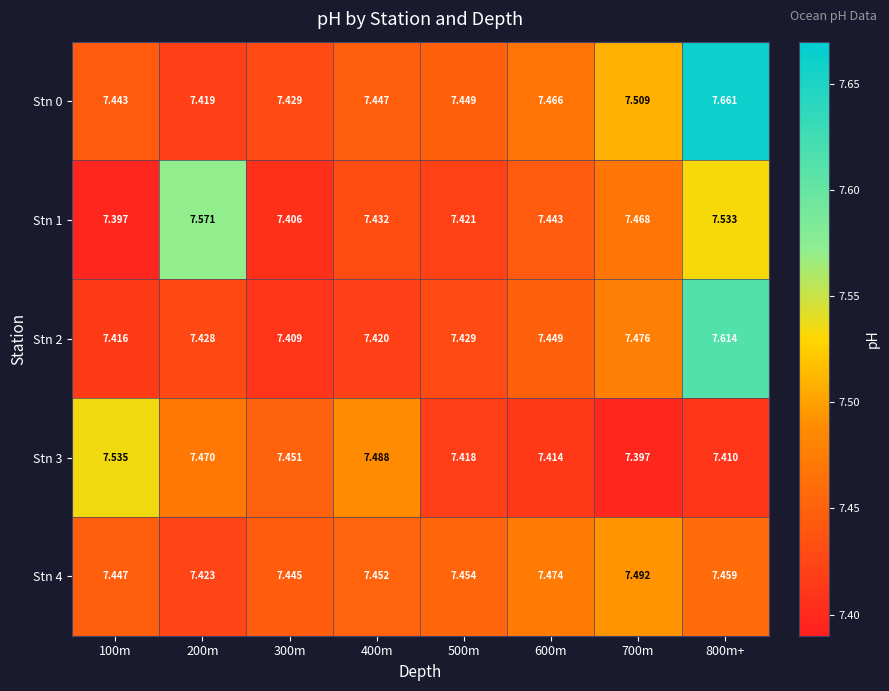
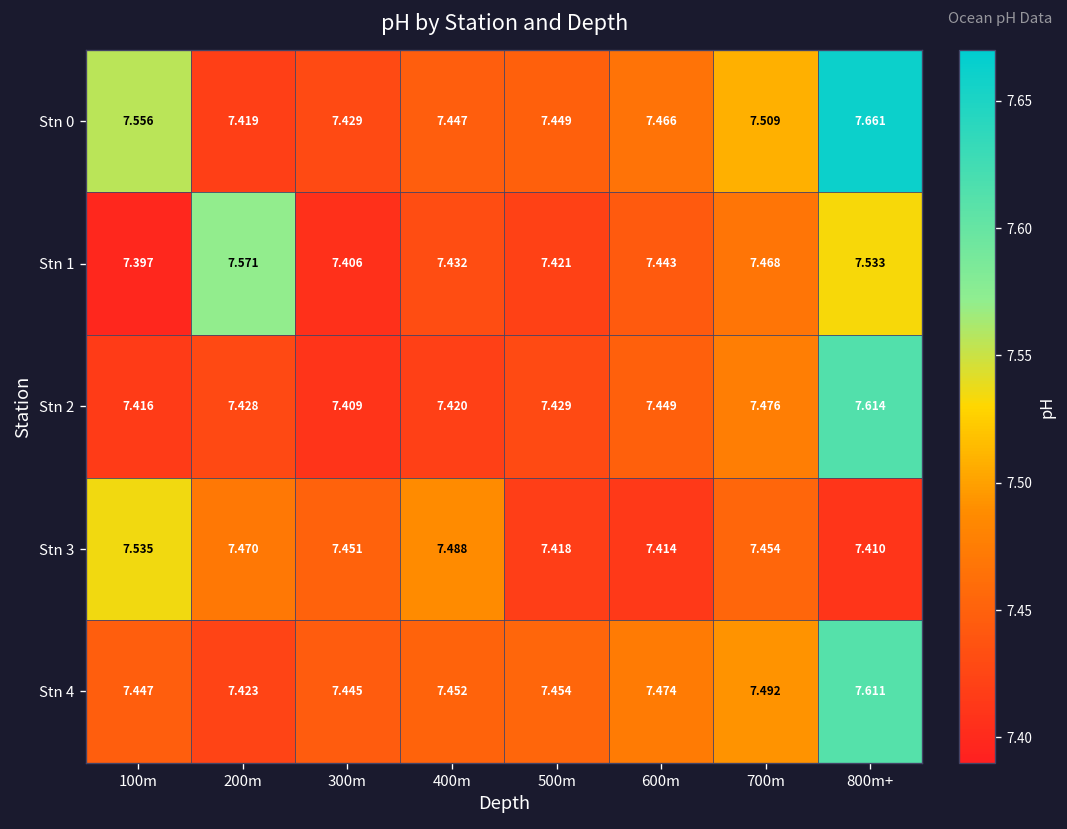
  {
    "Stn 0": {
-     "100m": 7.443,
+     "100m": 7.556,
      "200m": 7.419,
      "300m": 7.429,
      "400m": 7.447,
      "500m": 7.449,
      "600m": 7.466,
      "700m": 7.509,
      "800m+": 7.661
    },
    "Stn 1": {
      "100m": 7.397,
      "200m": 7.571,
      "300m": 7.406,
      "400m": 7.432,
      "500m": 7.421,
      "600m": 7.443,
      "700m": 7.468,
      "800m+": 7.533
    },
    "Stn 2": {
      "100m": 7.416,
      "200m": 7.428,
      "300m": 7.409,
      "400m": 7.420,
      "500m": 7.429,
      "600m": 7.449,
      "700m": 7.476,
      "800m+": 7.614
    },
    "Stn 3": {
      "100m": 7.535,
      "200m": 7.470,
      "300m": 7.451,
      "400m": 7.488,
      "500m": 7.418,
      "600m": 7.414,
-     "700m": 7.397,
+     "700m": 7.454,
      "800m+": 7.410
    },
    "Stn 4": {
      "100m": 7.447,
      "200m": 7.423,
      "300m": 7.445,
      "400m": 7.452,
      "500m": 7.454,
      "600m": 7.474,
      "700m": 7.492,
-     "800m+": 7.459
+     "800m+": 7.611
    }
  }
